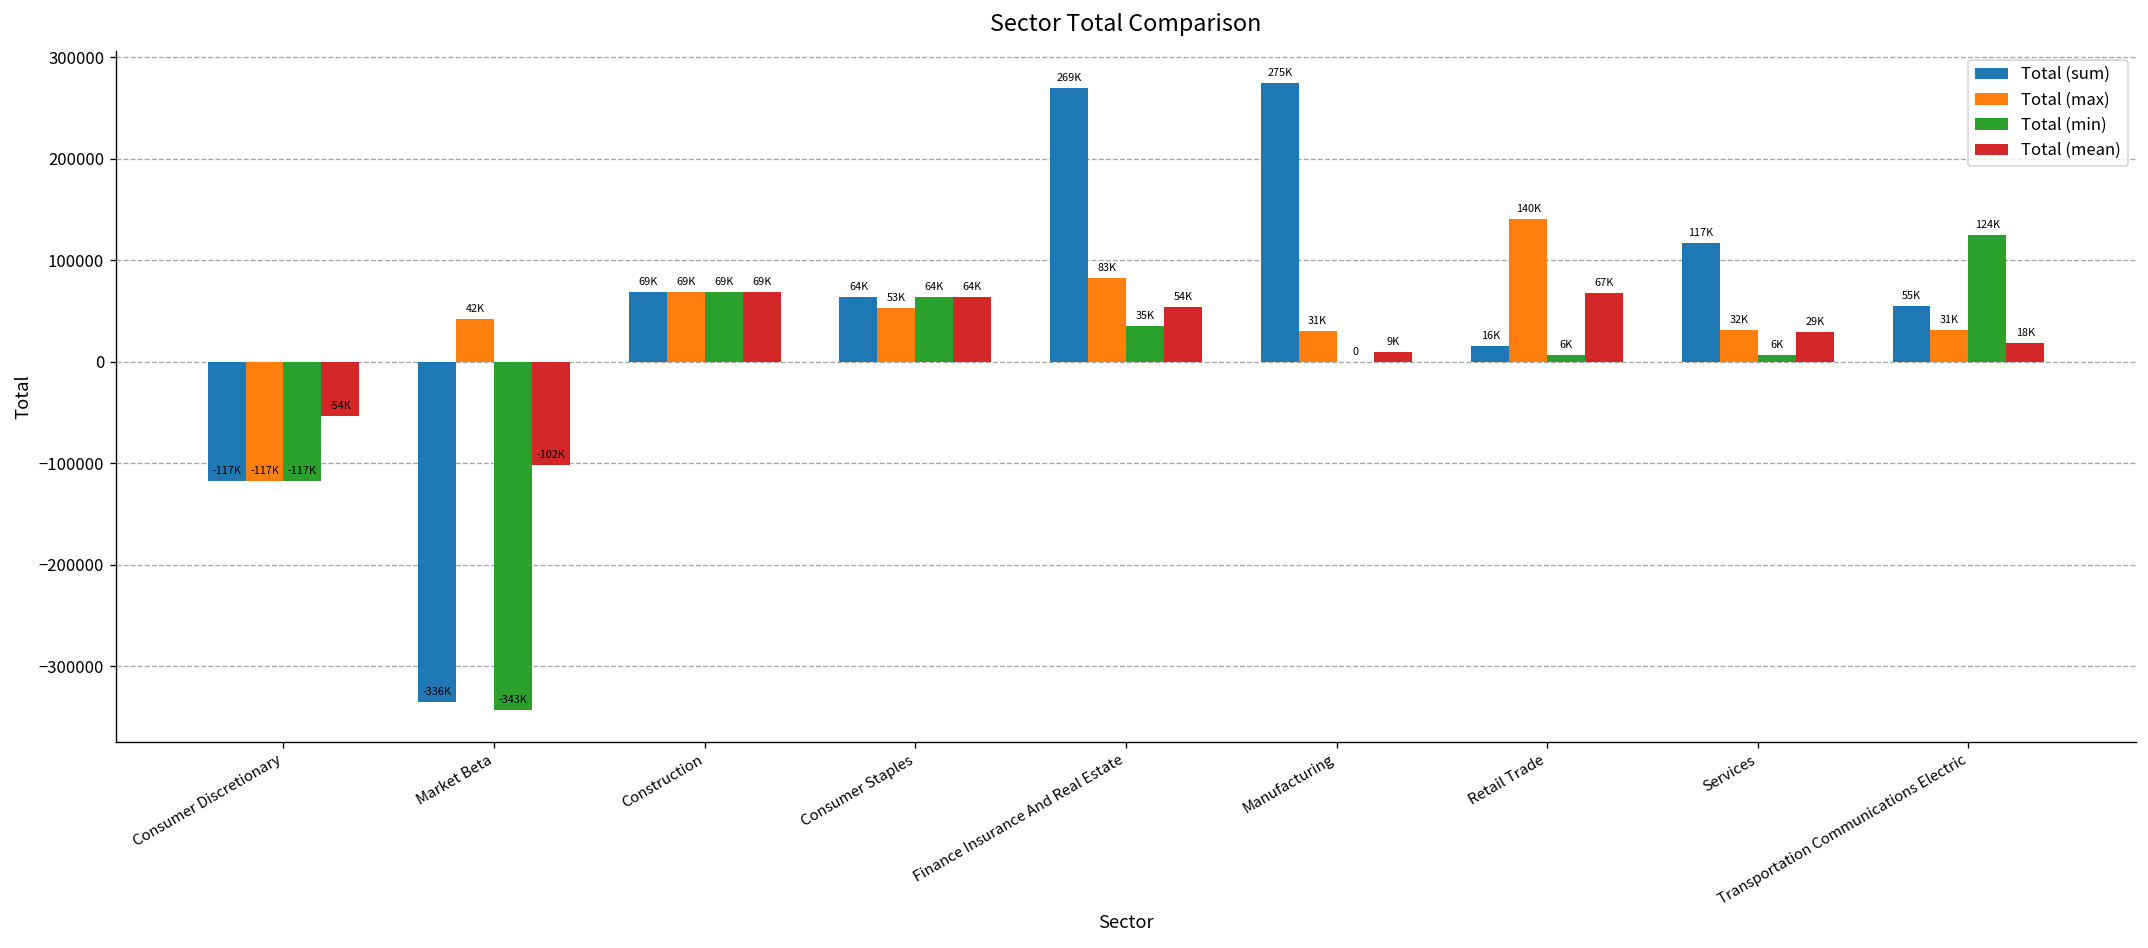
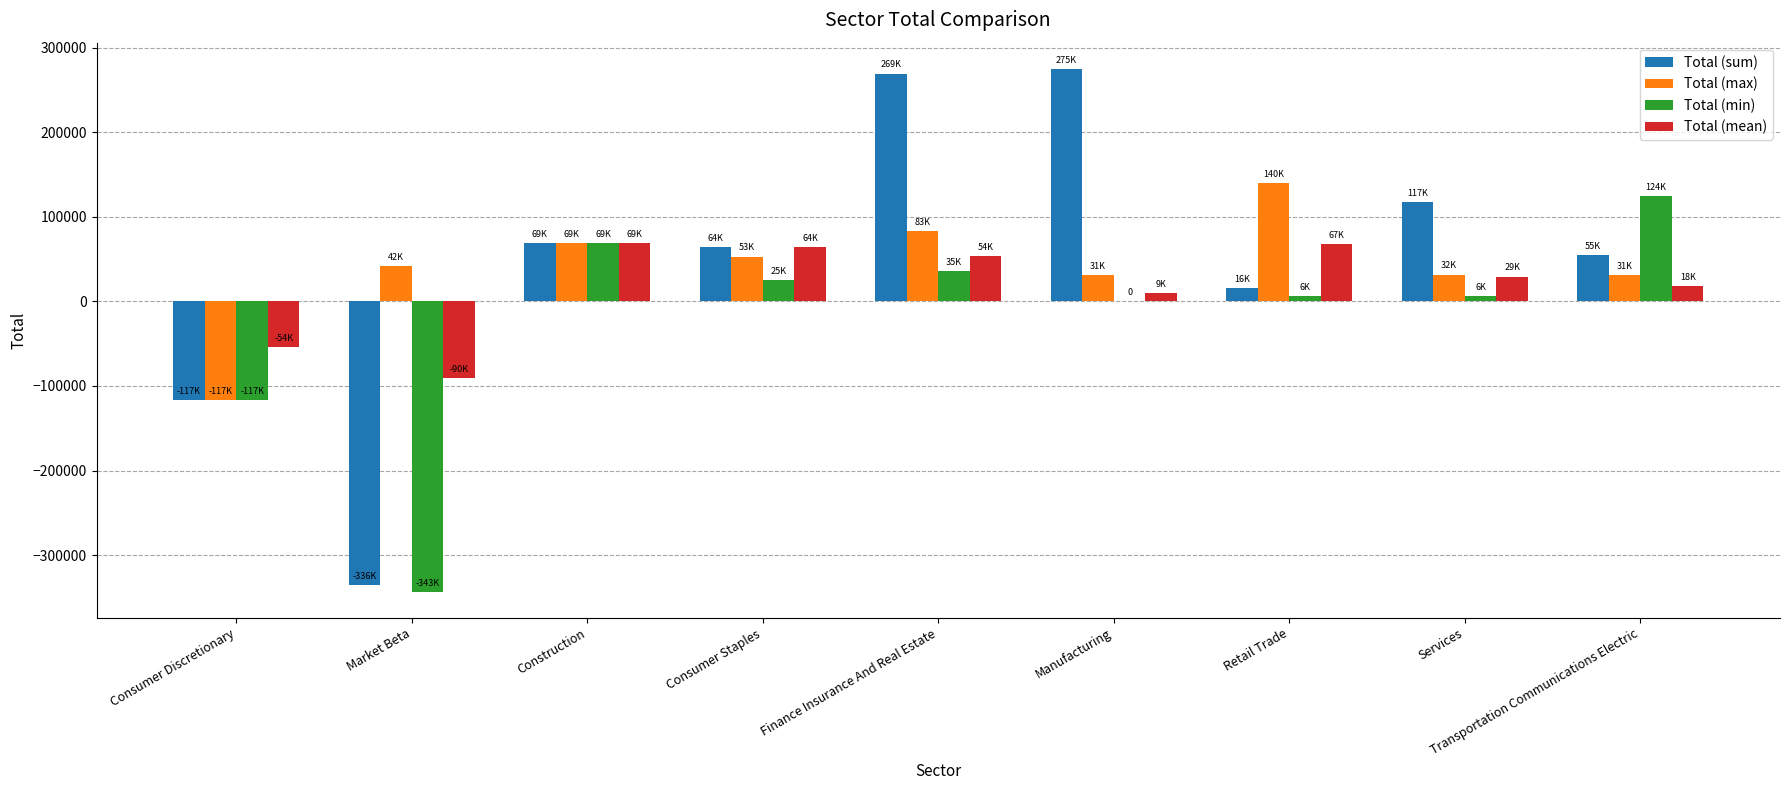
  {
    "Total (sum)": {
      "Consumer Discretionary": "-117K",
      "Market Beta": "-336K",
      "Construction": "69K",
      "Consumer Staples": "64K",
      "Finance Insurance And Real Estate": "269K",
      "Manufacturing": "275K",
      "Retail Trade": "16K",
      "Services": "117K",
      "Transportation Communications Electric": "55K"
    },
    "Total (max)": {
      "Consumer Discretionary": "-117K",
      "Market Beta": "42K",
      "Construction": "69K",
      "Consumer Staples": "53K",
      "Finance Insurance And Real Estate": "83K",
      "Manufacturing": "31K",
      "Retail Trade": "140K",
      "Services": "32K",
      "Transportation Communications Electric": "31K"
    },
    "Total (min)": {
      "Consumer Discretionary": "-117K",
      "Market Beta": "-343K",
      "Construction": "69K",
-     "Consumer Staples": "64K",
+     "Consumer Staples": "25K",
      "Finance Insurance And Real Estate": "35K",
      "Manufacturing": "0",
      "Retail Trade": "6K",
      "Services": "6K",
      "Transportation Communications Electric": "124K"
    },
    "Total (mean)": {
      "Consumer Discretionary": "-54K",
-     "Market Beta": "-102K",
+     "Market Beta": "-90K",
      "Construction": "69K",
      "Consumer Staples": "64K",
      "Finance Insurance And Real Estate": "54K",
      "Manufacturing": "9K",
      "Retail Trade": "67K",
      "Services": "29K",
      "Transportation Communications Electric": "18K"
    }
  }
